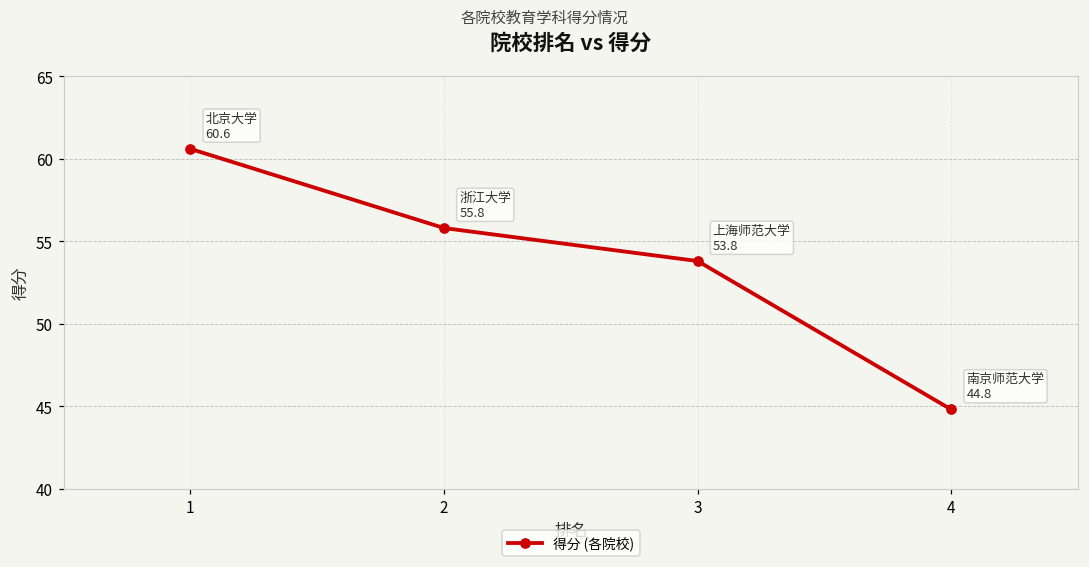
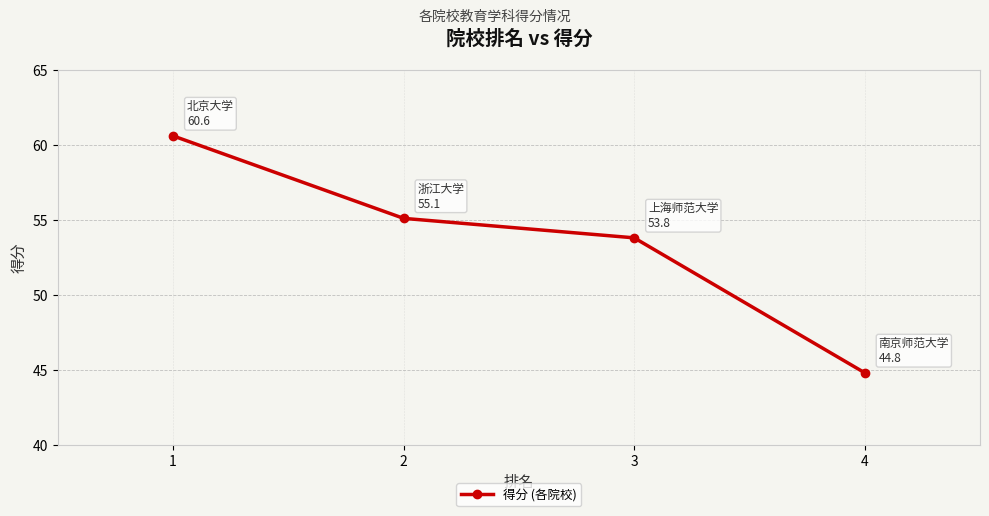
  {
-   "2": 55.8
+   "2": 55.1
  }
